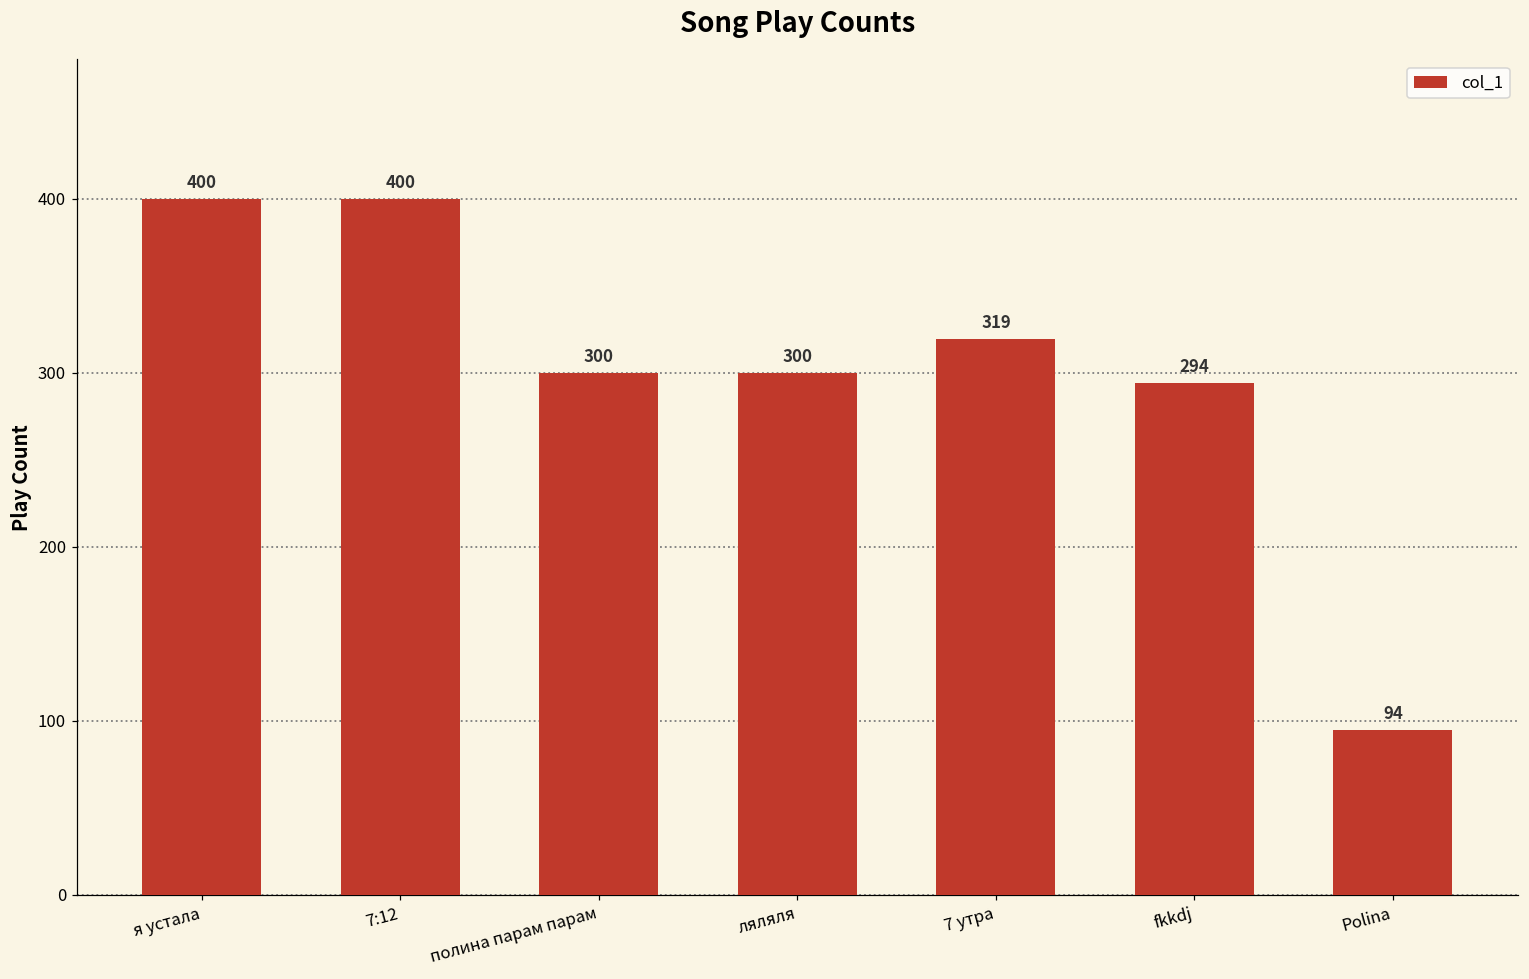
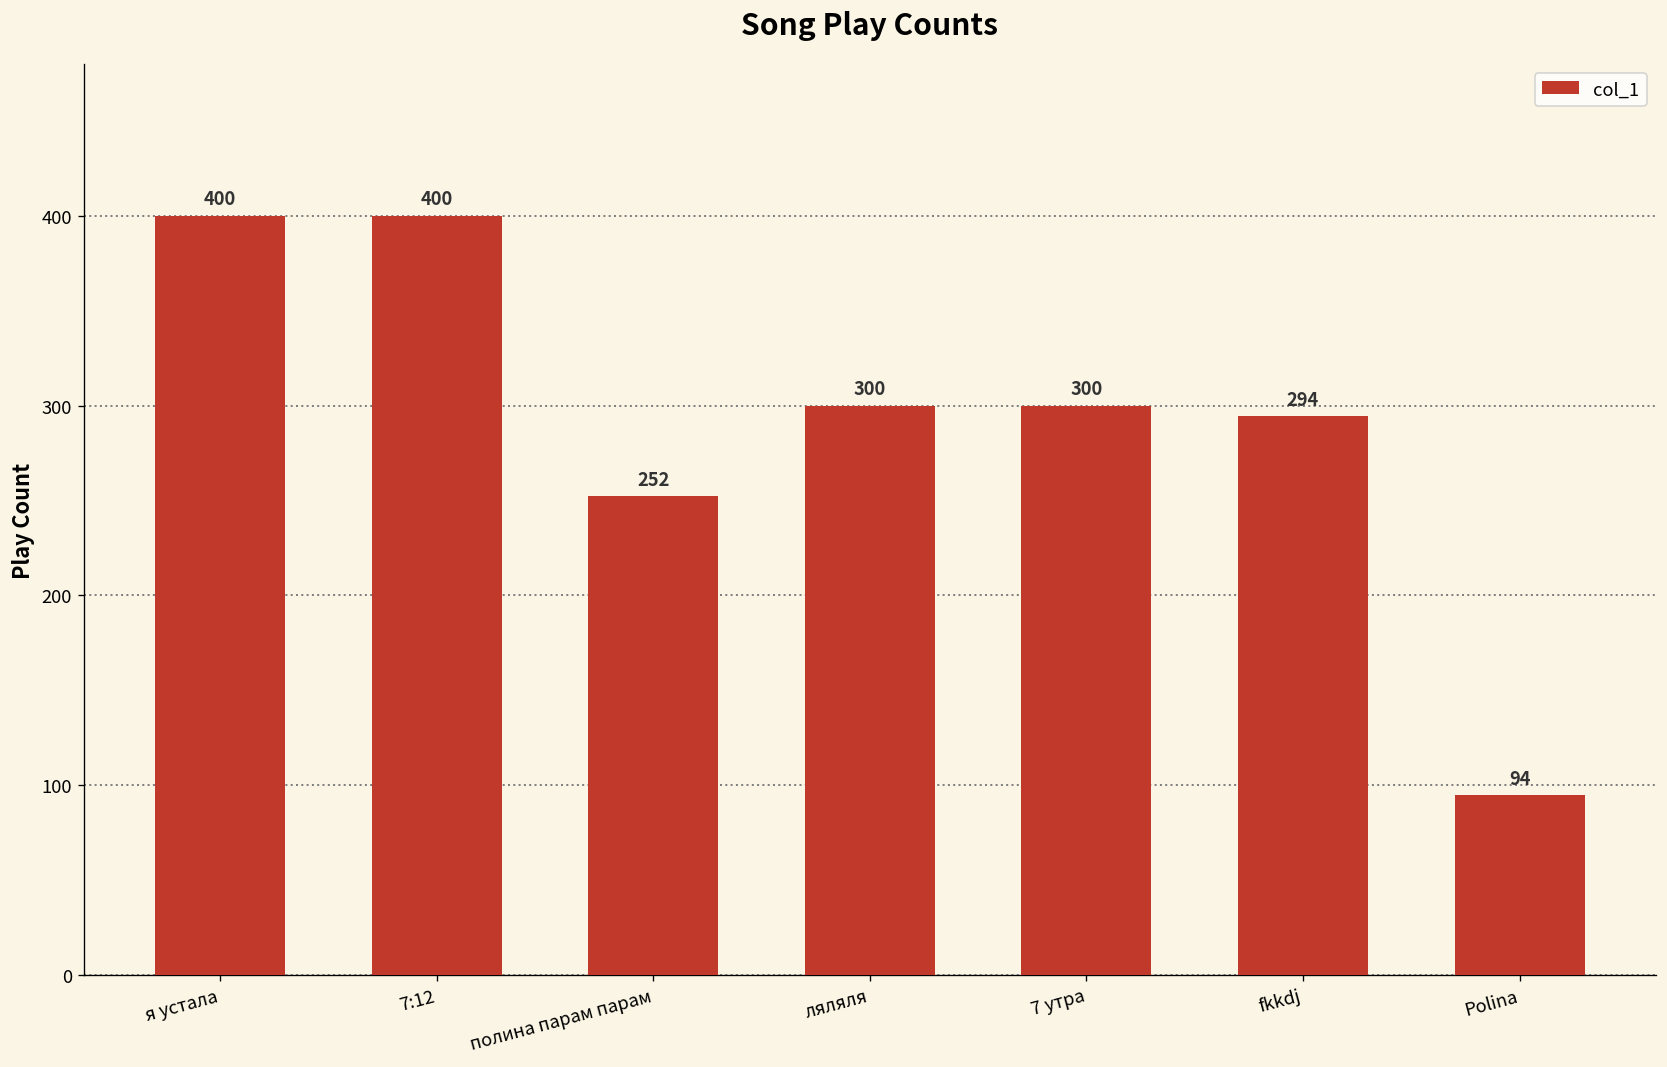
  {
    "я устала": 400,
    "7:12": 400,
-   "полина парам парам": 300,
+   "полина парам парам": 252,
    "ляляля": 300,
-   "7 утра": 319,
+   "7 утра": 300,
    "fkkdj": 294
  }
